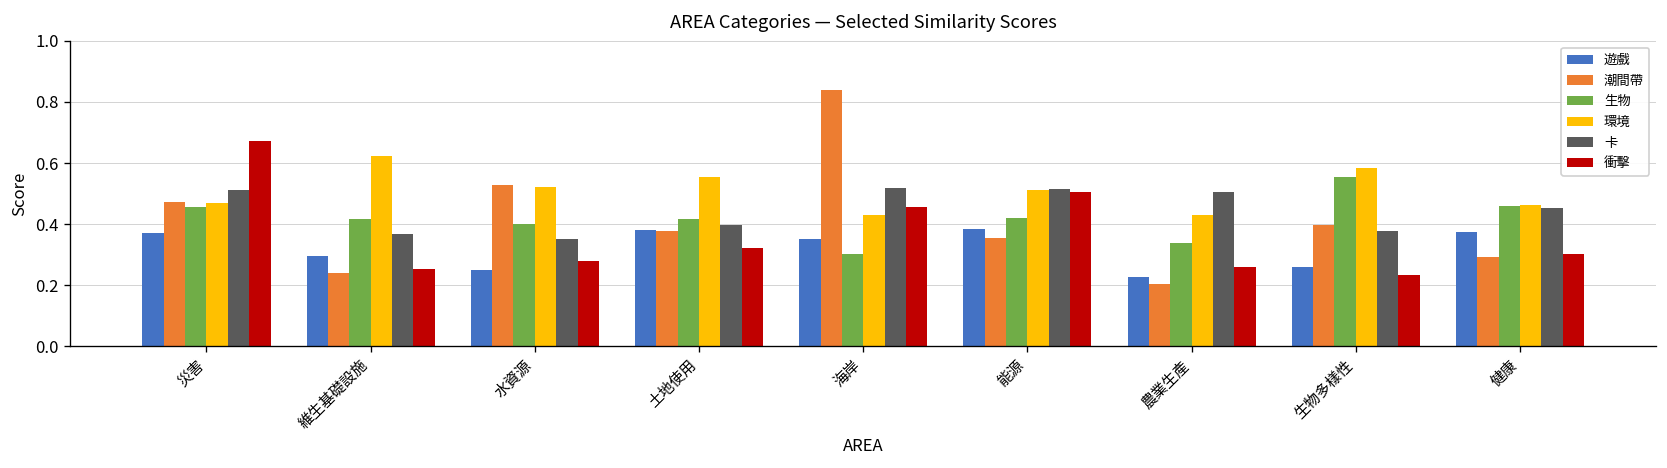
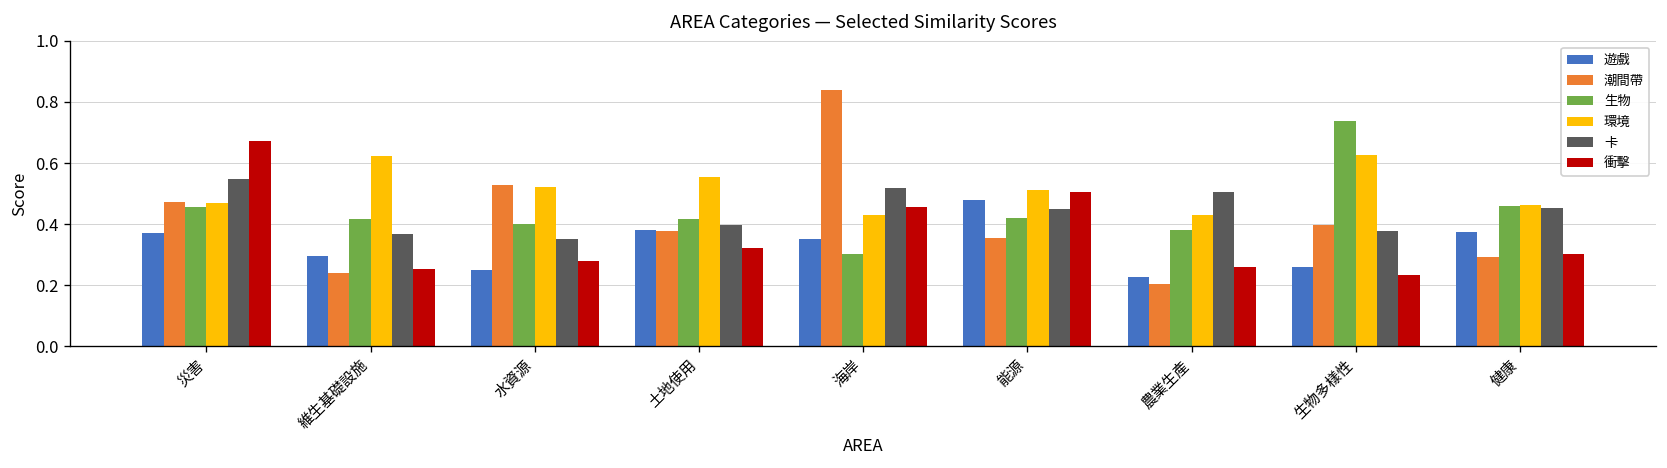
  {
    "遊戲": {
      "災害": 0.37,
      "維生基礎設施": 0.29,
      "水資源": 0.25,
      "土地使用": 0.38,
      "海岸": 0.35,
-     "能源": 0.38,
+     "能源": 0.48,
      "農業生產": 0.23,
      "生物多樣性": 0.26,
      "健康": 0.37
    },
    "潮間帶": {
      "災害": 0.47,
      "維生基礎設施": 0.24,
      "水資源": 0.53,
      "土地使用": 0.38,
      "海岸": 0.84,
      "能源": 0.35,
      "農業生產": 0.20,
      "生物多樣性": 0.40,
      "健康": 0.29
    },
    "生物": {
      "災害": 0.45,
      "維生基礎設施": 0.42,
      "水資源": 0.40,
      "土地使用": 0.42,
      "海岸": 0.30,
      "能源": 0.42,
-     "農業生產": 0.34,
-     "生物多樣性": 0.55,
+     "農業生產": 0.38,
+     "生物多樣性": 0.74,
      "健康": 0.46
    },
    "環境": {
      "災害": 0.47,
      "維生基礎設施": 0.62,
      "水資源": 0.52,
      "土地使用": 0.55,
      "海岸": 0.43,
      "能源": 0.51,
      "農業生產": 0.43,
-     "生物多樣性": 0.58,
+     "生物多樣性": 0.63,
      "健康": 0.46
    },
    "卡": {
-     "災害": 0.51,
+     "災害": 0.55,
      "維生基礎設施": 0.37,
      "水資源": 0.35,
      "土地使用": 0.40,
      "海岸": 0.52,
-     "能源": 0.52,
+     "能源": 0.45,
      "農業生產": 0.50,
      "生物多樣性": 0.38,
      "健康": 0.45
    },
    "衝擊": {
      "災害": 0.67,
      "維生基礎設施": 0.25,
      "水資源": 0.28,
      "土地使用": 0.32,
      "海岸": 0.46,
      "能源": 0.51,
      "農業生產": 0.26,
      "生物多樣性": 0.23,
      "健康": 0.30
    }
  }
